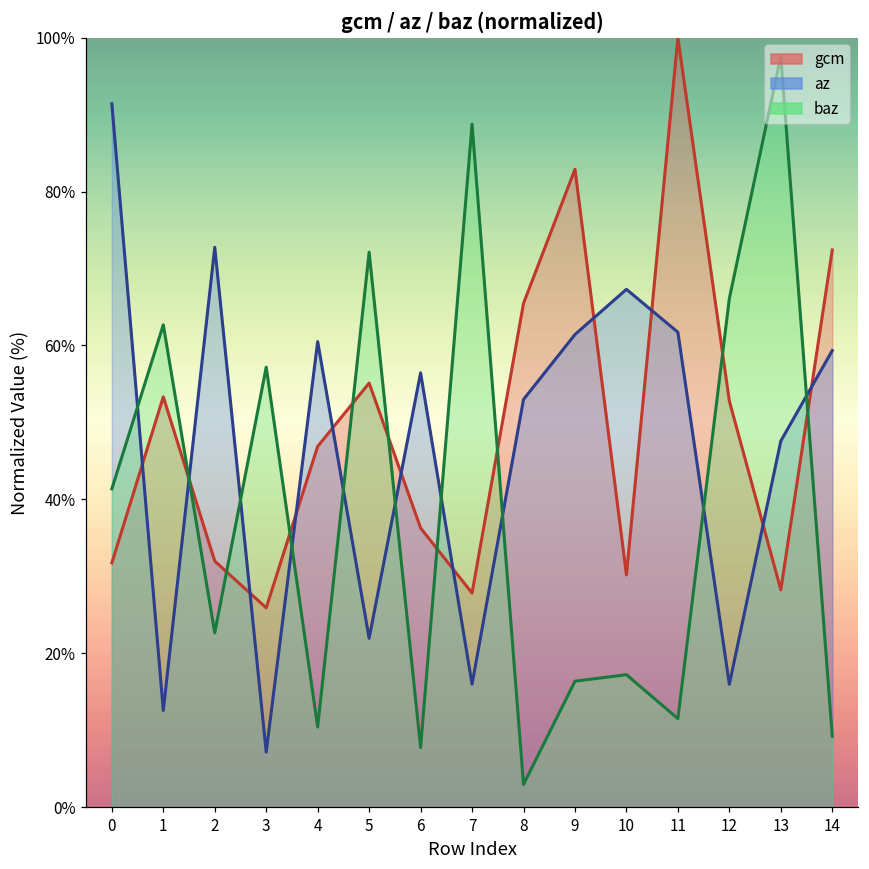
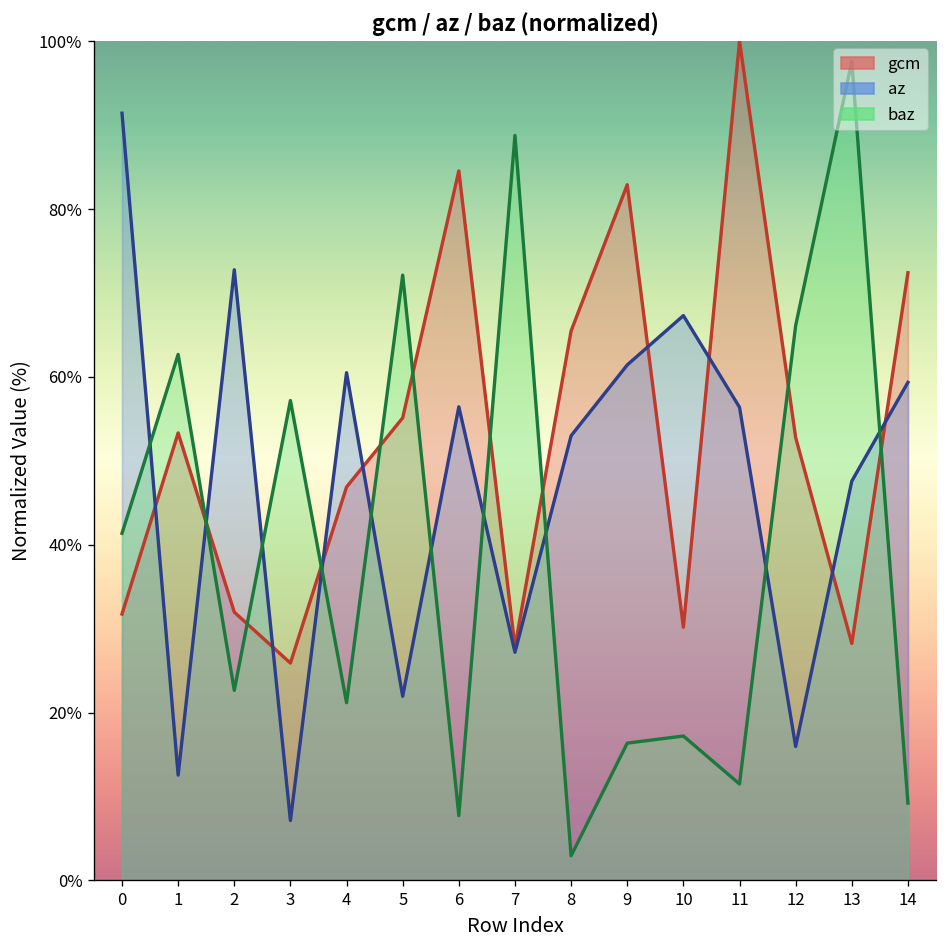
  {
    "gcm": {
      "0": "32%",
      "1": "53%",
      "2": "32%",
      "3": "26%",
      "4": "47%",
      "5": "55%",
-     "6": "36%",
+     "6": "85%",
      "7": "28%",
      "8": "65%",
      "9": "83%",
      "10": "30%",
      "11": "100%",
      "12": "53%",
      "13": "28%",
      "14": "72%"
    },
    "az": {
      "0": "91%",
      "1": "13%",
      "2": "73%",
      "3": "7%",
      "4": "60%",
      "5": "22%",
      "6": "56%",
-     "7": "16%",
+     "7": "27%",
      "8": "53%",
      "9": "61%",
      "10": "67%",
-     "11": "62%",
+     "11": "56%",
      "12": "16%",
      "13": "48%",
      "14": "59%"
    },
    "baz": {
      "0": "41%",
      "1": "63%",
      "2": "23%",
      "3": "57%",
-     "4": "10%",
+     "4": "21%",
      "5": "72%",
      "6": "8%",
      "7": "89%",
      "8": "3%",
      "9": "16%",
      "10": "17%",
      "11": "11%",
      "12": "66%",
      "14": "9%"
    }
  }
